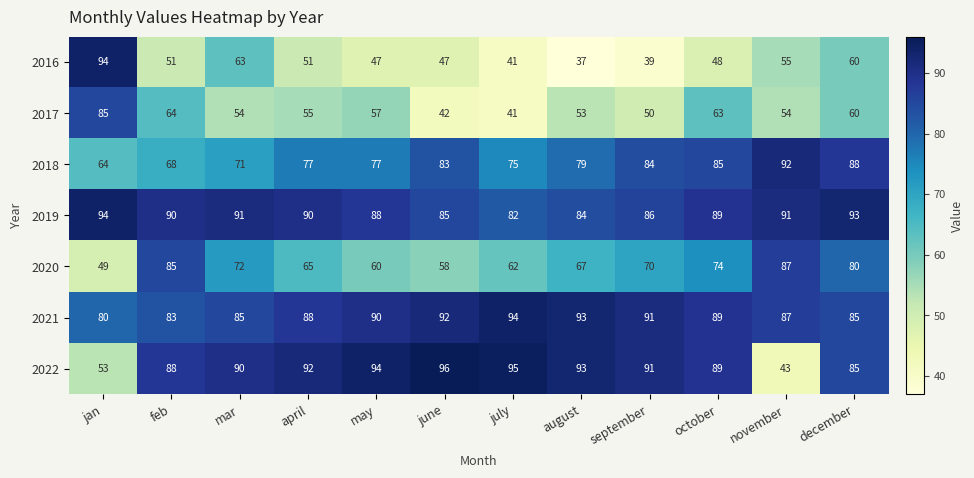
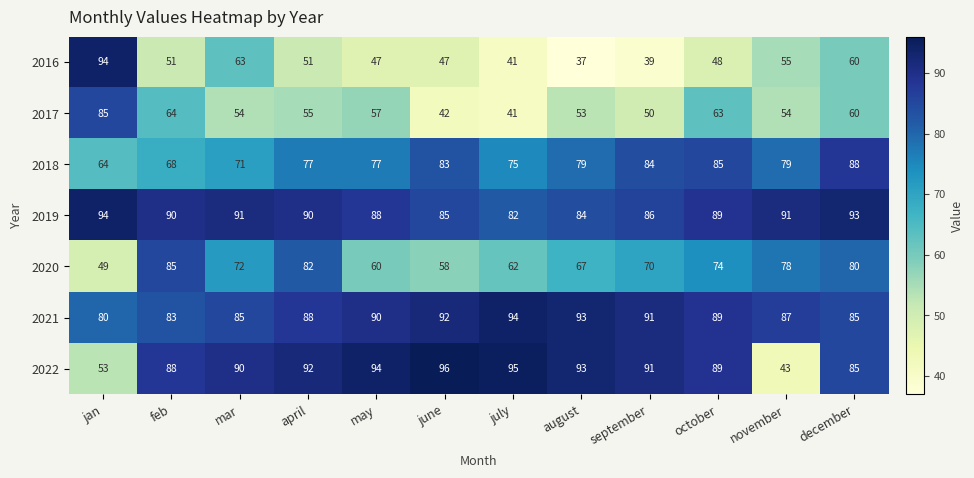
  {
    "2016": {
      "jan": 94,
      "feb": 51,
      "mar": 63,
      "april": 51,
      "may": 47,
      "june": 47,
      "july": 41,
      "august": 37,
      "september": 39,
      "october": 48,
      "november": 55,
      "december": 60
    },
    "2017": {
      "jan": 85,
      "feb": 64,
      "mar": 54,
      "april": 55,
      "may": 57,
      "june": 42,
      "july": 41,
      "august": 53,
      "september": 50,
      "october": 63,
      "november": 54,
      "december": 60
    },
    "2018": {
      "jan": 64,
      "feb": 68,
      "mar": 71,
      "april": 77,
      "may": 77,
      "june": 83,
      "july": 75,
      "august": 79,
      "september": 84,
      "october": 85,
-     "november": 92,
+     "november": 79,
      "december": 88
    },
    "2019": {
      "jan": 94,
      "feb": 90,
      "mar": 91,
      "april": 90,
      "may": 88,
      "june": 85,
      "july": 82,
      "august": 84,
      "september": 86,
      "october": 89,
      "november": 91,
      "december": 93
    },
    "2020": {
      "jan": 49,
      "feb": 85,
      "mar": 72,
-     "april": 65,
+     "april": 82,
      "may": 60,
      "june": 58,
      "july": 62,
      "august": 67,
      "september": 70,
      "october": 74,
-     "november": 87,
+     "november": 78,
      "december": 80
    },
    "2021": {
      "jan": 80,
      "feb": 83,
      "mar": 85,
      "april": 88,
      "may": 90,
      "june": 92,
      "july": 94,
      "august": 93,
      "september": 91,
      "october": 89,
      "november": 87,
      "december": 85
    },
    "2022": {
      "jan": 53,
      "feb": 88,
      "mar": 90,
      "april": 92,
      "may": 94,
      "june": 96,
      "july": 95,
      "august": 93,
      "september": 91,
      "october": 89,
      "november": 43,
      "december": 85
    }
  }
